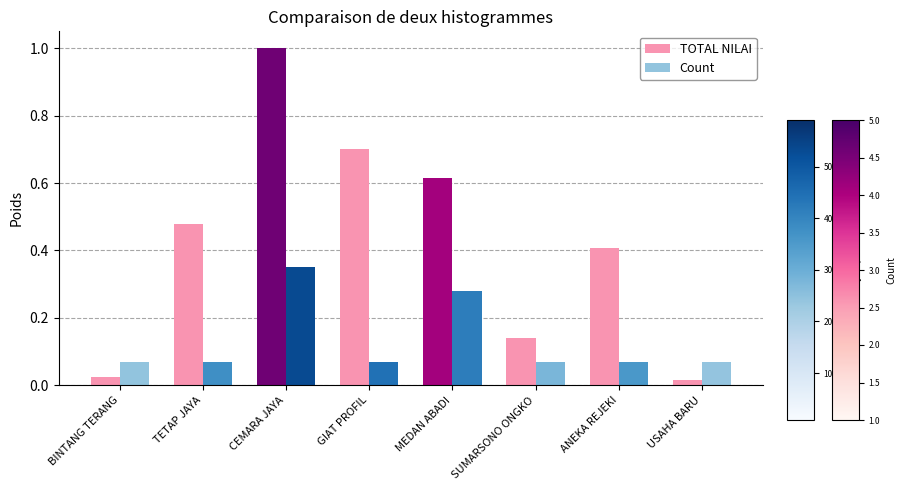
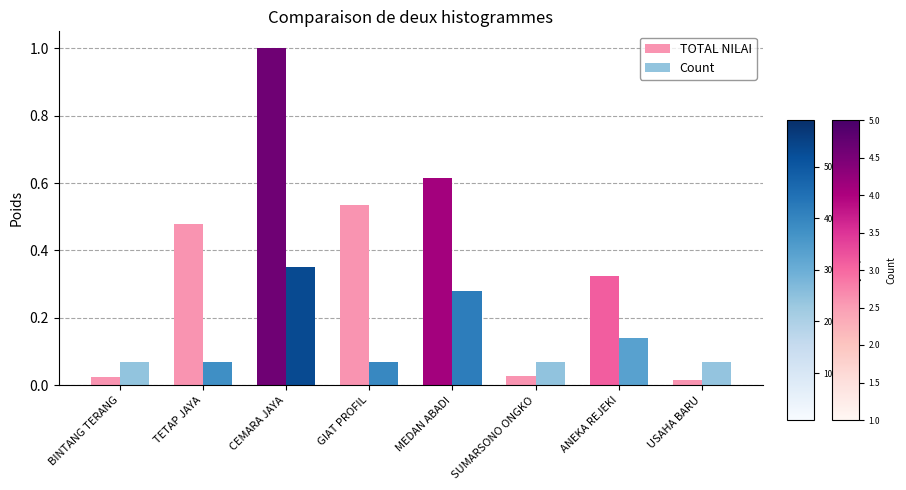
  {
    "TOTAL NILAI": {
      "BINTANG TERANG": 0.03,
      "TETAP JAYA": 0.48,
      "CEMARA JAYA": 1.00,
-     "GIAT PROFIL": 0.70,
+     "GIAT PROFIL": 0.53,
      "MEDAN ABADI": 0.61,
-     "SUMARSONO ONGKO": 0.14,
-     "ANEKA REJEKI": 0.41,
+     "SUMARSONO ONGKO": 0.03,
+     "ANEKA REJEKI": 0.33,
      "USAHA BARU": 0.02
    },
    "Count": {
      "BINTANG TERANG": 0.07,
      "TETAP JAYA": 0.07,
      "CEMARA JAYA": 0.35,
      "GIAT PROFIL": 0.07,
      "MEDAN ABADI": 0.28,
      "SUMARSONO ONGKO": 0.07,
-     "ANEKA REJEKI": 0.07,
+     "ANEKA REJEKI": 0.14,
      "USAHA BARU": 0.07
    }
  }
